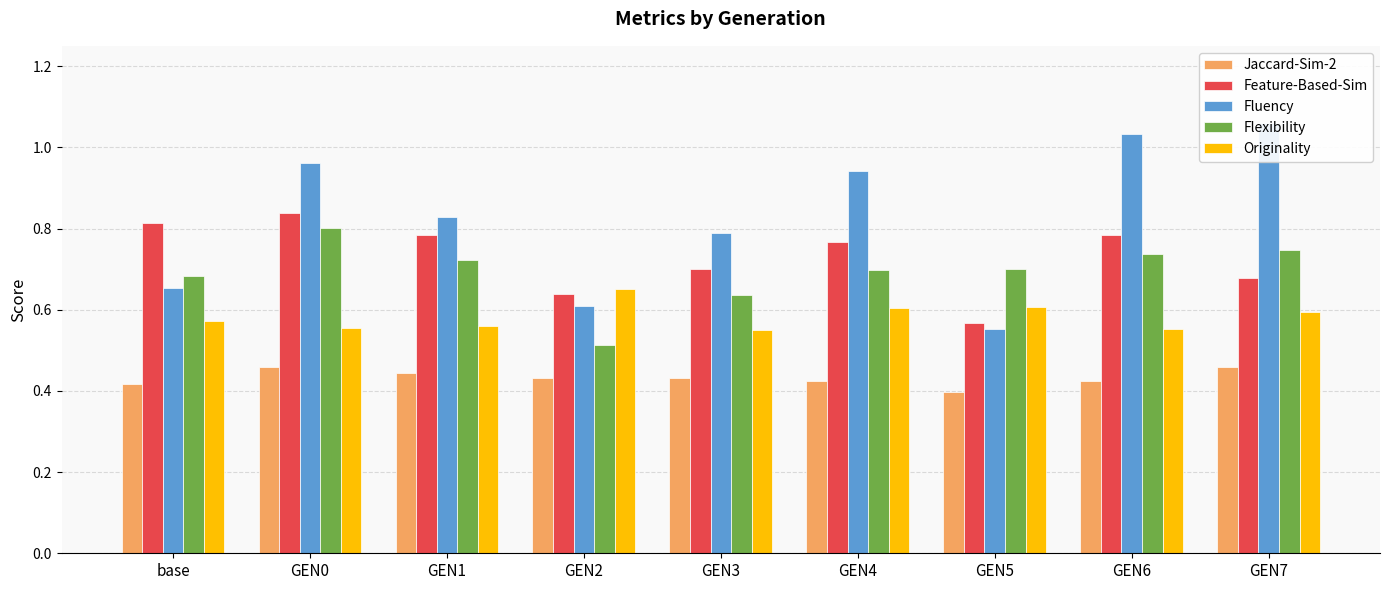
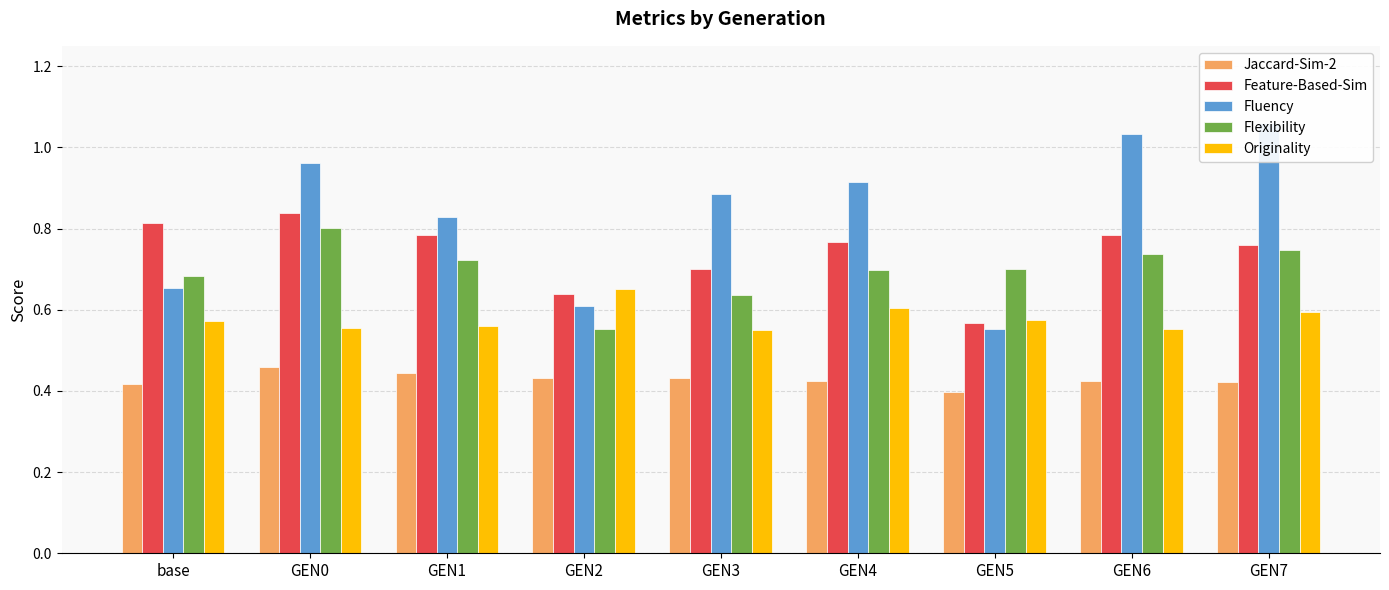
  {
    "Jaccard-Sim-2": {
      "base": 0.42,
      "GEN0": 0.46,
      "GEN1": 0.44,
      "GEN2": 0.43,
      "GEN3": 0.43,
      "GEN4": 0.43,
      "GEN5": 0.40,
      "GEN6": 0.42,
-     "GEN7": 0.46
+     "GEN7": 0.42
    },
    "Feature-Based-Sim": {
      "base": 0.81,
      "GEN0": 0.84,
      "GEN1": 0.78,
      "GEN2": 0.64,
      "GEN3": 0.70,
      "GEN4": 0.77,
      "GEN5": 0.57,
      "GEN6": 0.78,
-     "GEN7": 0.68
+     "GEN7": 0.76
    },
    "Fluency": {
      "base": 0.65,
      "GEN0": 0.96,
      "GEN1": 0.83,
      "GEN2": 0.61,
-     "GEN3": 0.79,
-     "GEN4": 0.94,
+     "GEN3": 0.89,
+     "GEN4": 0.92,
      "GEN5": 0.55,
      "GEN6": 1.03
    },
    "Flexibility": {
      "base": 0.68,
      "GEN0": 0.80,
      "GEN1": 0.72,
-     "GEN2": 0.51,
+     "GEN2": 0.55,
      "GEN3": 0.64,
      "GEN4": 0.70,
      "GEN5": 0.70,
      "GEN6": 0.74,
      "GEN7": 0.75
    },
    "Originality": {
      "base": 0.57,
      "GEN0": 0.56,
      "GEN1": 0.56,
      "GEN2": 0.65,
      "GEN3": 0.55,
      "GEN4": 0.60,
-     "GEN5": 0.61,
+     "GEN5": 0.57,
      "GEN6": 0.55,
      "GEN7": 0.59
    }
  }
